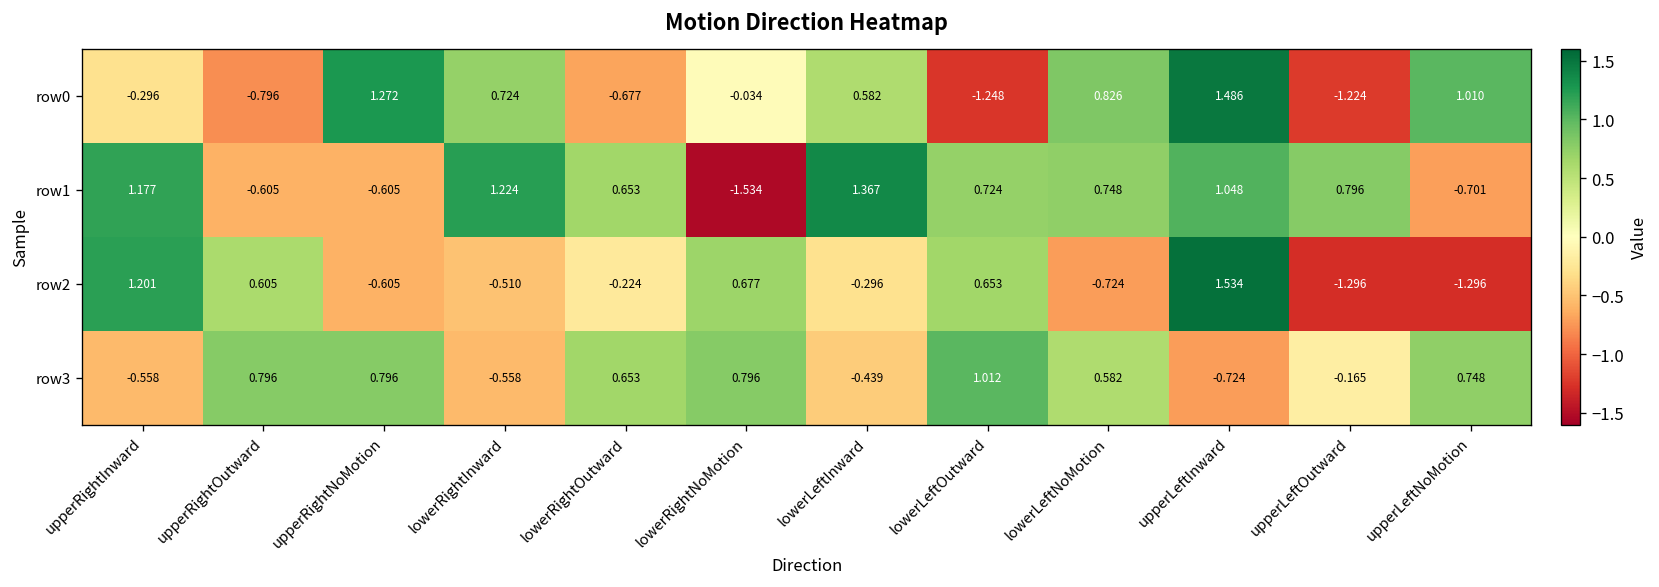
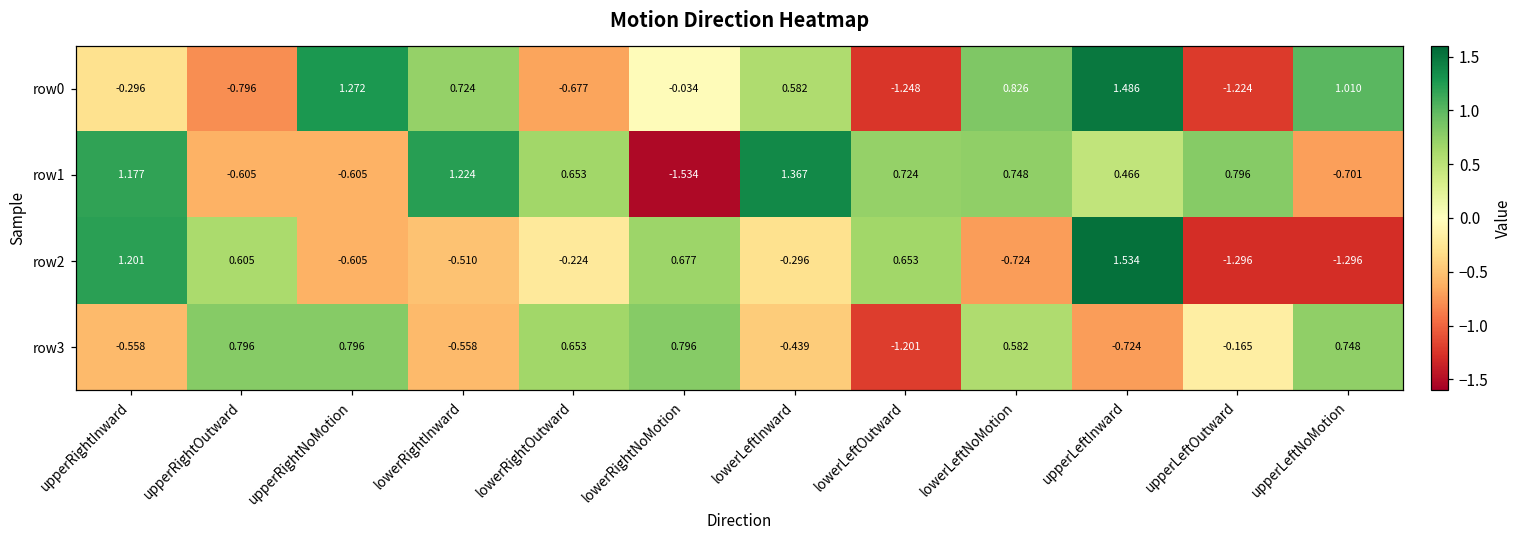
  {
    "row0": {
      "upperRightInward": -0.296,
      "upperRightOutward": -0.796,
      "upperRightNoMotion": 1.272,
      "lowerRightInward": 0.724,
      "lowerRightOutward": -0.677,
      "lowerRightNoMotion": -0.034,
      "lowerLeftInward": 0.582,
      "lowerLeftOutward": -1.248,
      "lowerLeftNoMotion": 0.826,
      "upperLeftInward": 1.486,
      "upperLeftOutward": -1.224,
      "upperLeftNoMotion": 1.010
    },
    "row1": {
      "upperRightInward": 1.177,
      "upperRightOutward": -0.605,
      "upperRightNoMotion": -0.605,
      "lowerRightInward": 1.224,
      "lowerRightOutward": 0.653,
      "lowerRightNoMotion": -1.534,
      "lowerLeftInward": 1.367,
      "lowerLeftOutward": 0.724,
      "lowerLeftNoMotion": 0.748,
-     "upperLeftInward": 1.048,
+     "upperLeftInward": 0.466,
      "upperLeftOutward": 0.796,
      "upperLeftNoMotion": -0.701
    },
    "row2": {
      "upperRightInward": 1.201,
      "upperRightOutward": 0.605,
      "upperRightNoMotion": -0.605,
      "lowerRightInward": -0.510,
      "lowerRightOutward": -0.224,
      "lowerRightNoMotion": 0.677,
      "lowerLeftInward": -0.296,
      "lowerLeftOutward": 0.653,
      "lowerLeftNoMotion": -0.724,
      "upperLeftInward": 1.534,
      "upperLeftOutward": -1.296,
      "upperLeftNoMotion": -1.296
    },
    "row3": {
      "upperRightInward": -0.558,
      "upperRightOutward": 0.796,
      "upperRightNoMotion": 0.796,
      "lowerRightInward": -0.558,
      "lowerRightOutward": 0.653,
      "lowerRightNoMotion": 0.796,
      "lowerLeftInward": -0.439,
-     "lowerLeftOutward": 1.012,
+     "lowerLeftOutward": -1.201,
      "lowerLeftNoMotion": 0.582,
      "upperLeftInward": -0.724,
      "upperLeftOutward": -0.165,
      "upperLeftNoMotion": 0.748
    }
  }
